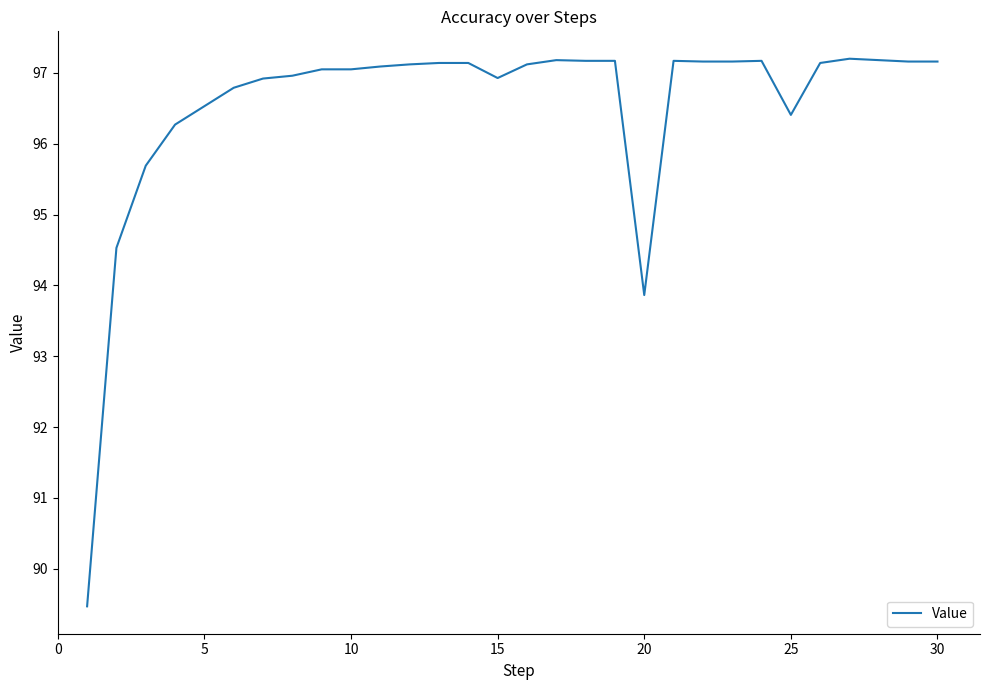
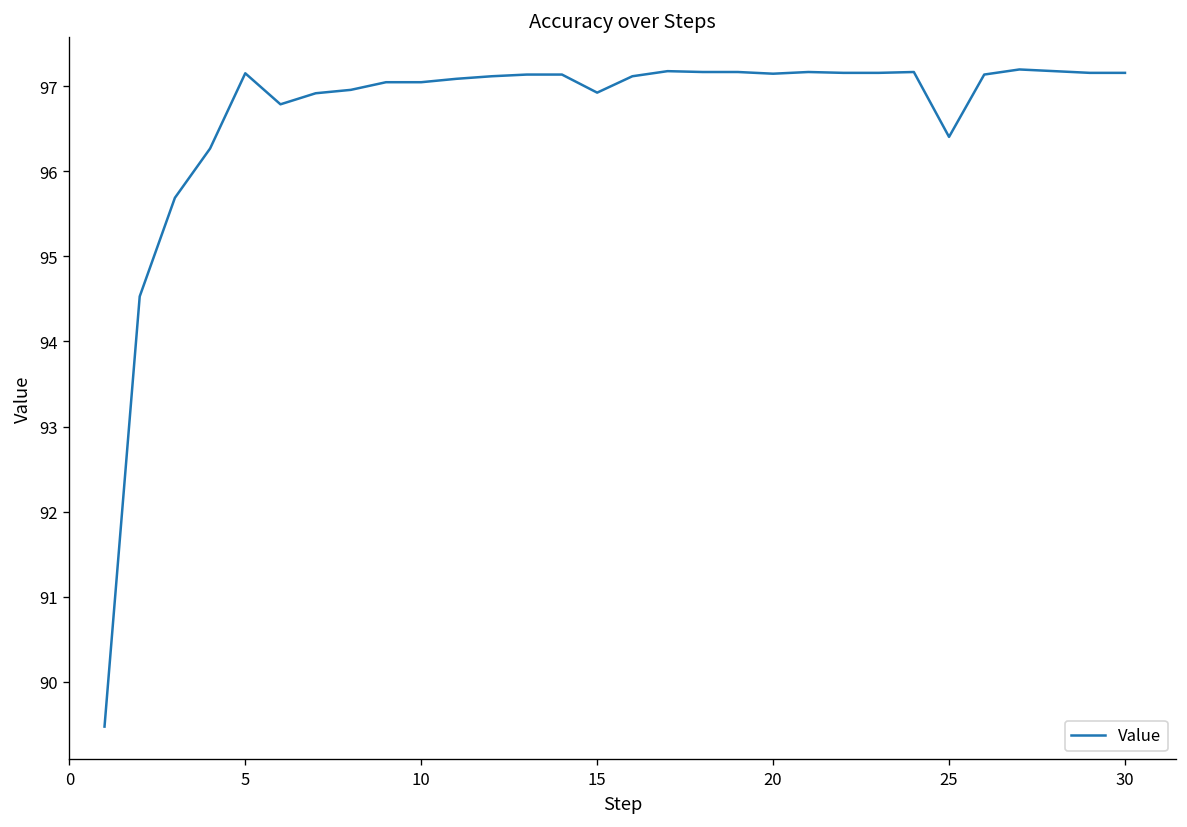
  {
-   "5": 96.5,
+   "5": 97.2,
    "10": 97.1,
    "15": 96.9,
-   "20": 93.9,
+   "20": 97.2,
    "25": 96.4,
    "30": 97.2
  }
